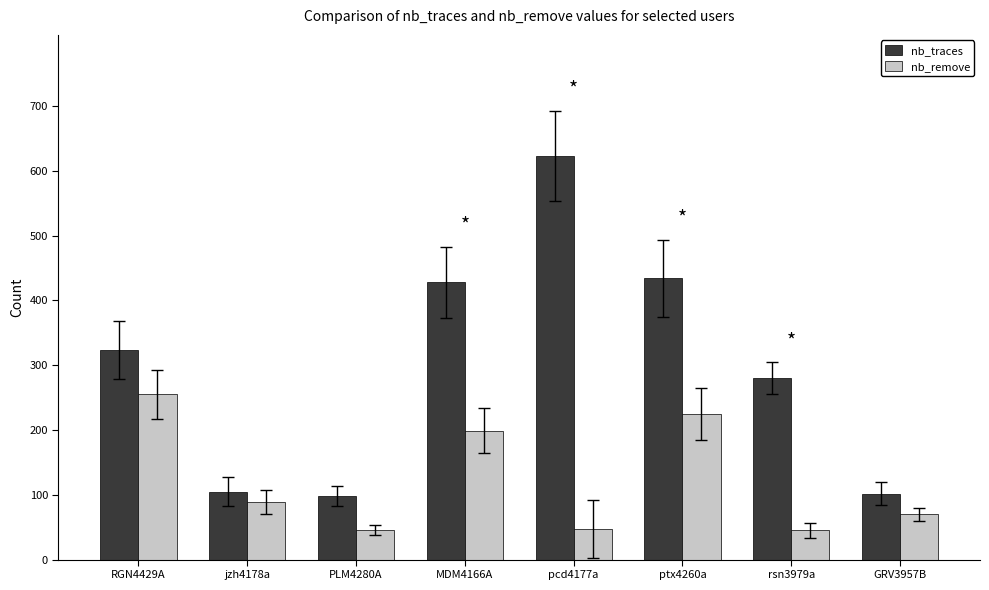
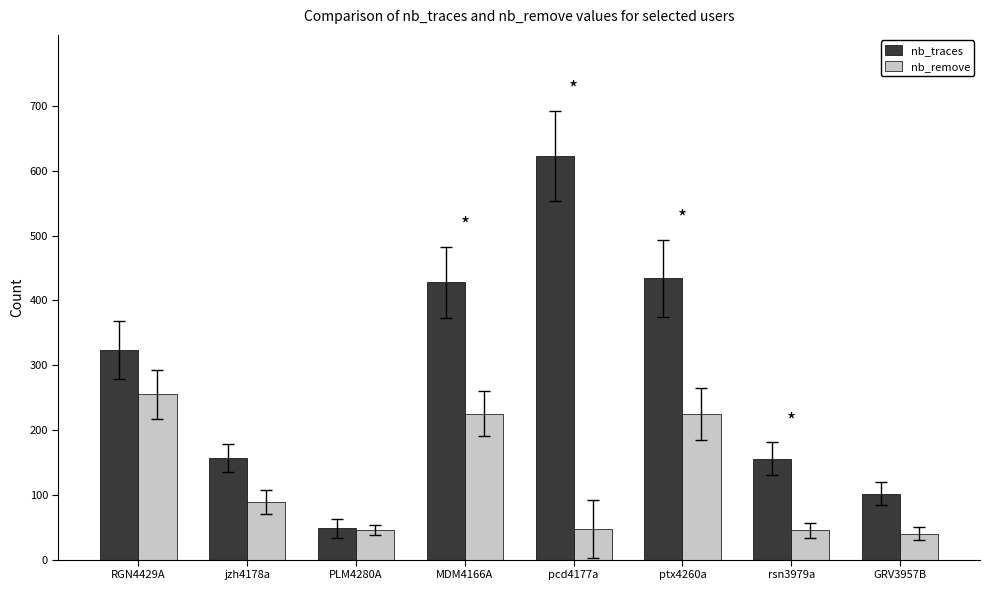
  {
    "nb_traces": {
      "RGN4429A": 320,
-     "jzh4178a": 110,
-     "PLM4280A": 100,
+     "jzh4178a": 160,
+     "PLM4280A": 50,
      "MDM4166A": 430,
      "pcd4177a": 620,
      "ptx4260a": 430,
-     "rsn3979a": 280,
+     "rsn3979a": 160,
      "GRV3957B": 100
    },
    "nb_remove": {
      "RGN4429A": 260,
      "jzh4178a": 90,
      "PLM4280A": 50,
-     "MDM4166A": 200,
+     "MDM4166A": 230,
      "pcd4177a": 50,
      "ptx4260a": 230,
      "rsn3979a": 50,
-     "GRV3957B": 70
+     "GRV3957B": 40
    }
  }
